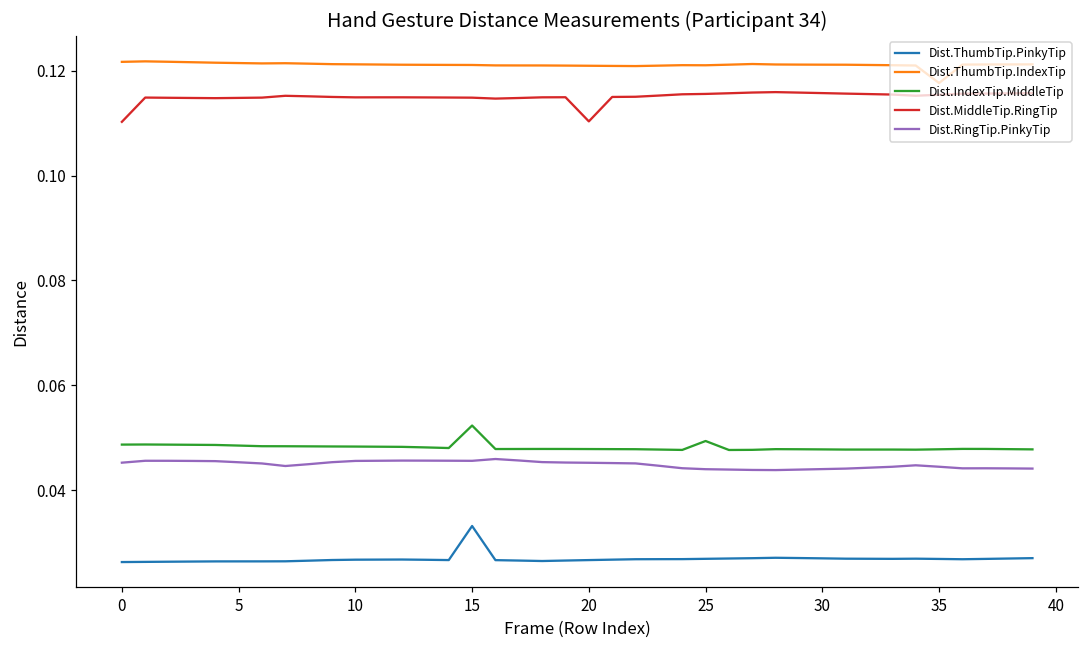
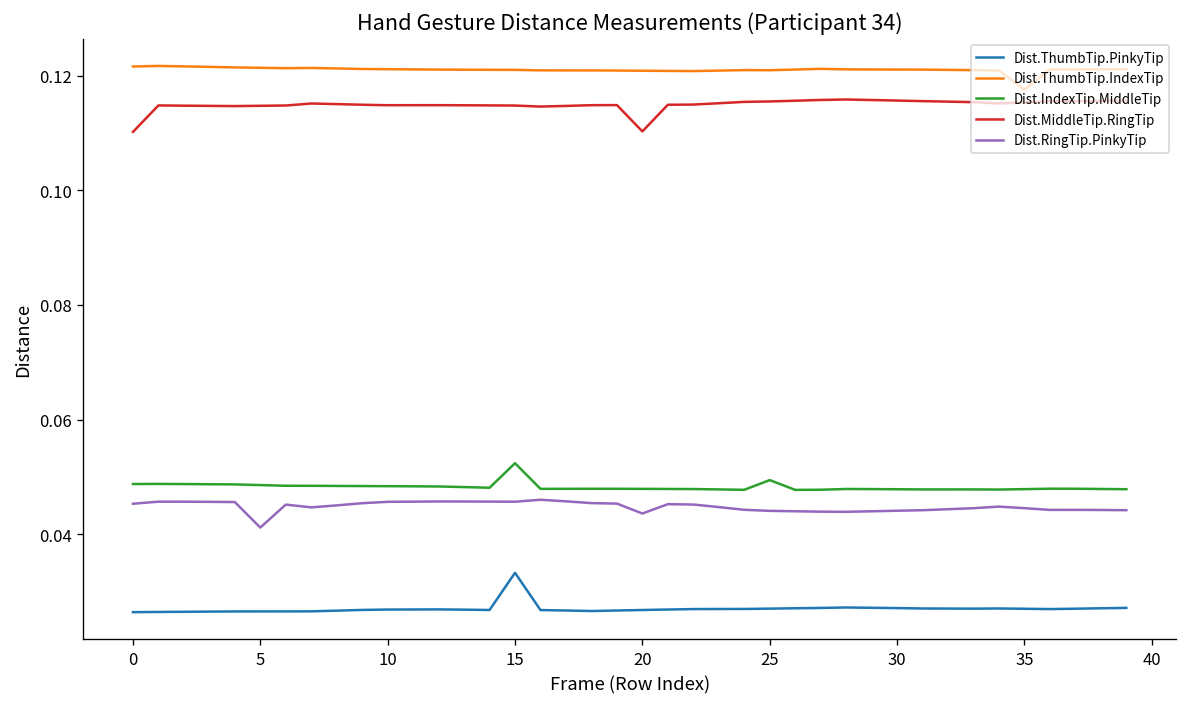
  {
    "Dist.ThumbTip.PinkyTip": {
      "0": 0.026,
      "5": 0.026,
      "10": 0.027,
      "15": 0.033,
      "20": 0.027,
      "25": 0.027,
      "30": 0.027,
      "35": 0.027
    },
    "Dist.ThumbTip.IndexTip": {
      "0": 0.122,
      "5": 0.121,
      "10": 0.121,
      "15": 0.121,
      "20": 0.121,
      "25": 0.121,
      "30": 0.121
    },
    "Dist.IndexTip.MiddleTip": {
      "0": 0.049,
      "5": 0.049,
      "10": 0.048,
      "15": 0.052,
      "20": 0.048,
      "25": 0.049,
      "30": 0.048,
      "35": 0.048
    },
    "Dist.MiddleTip.RingTip": {
      "0": 0.110,
      "5": 0.115,
      "10": 0.115,
      "15": 0.115,
      "20": 0.110,
      "25": 0.116,
      "30": 0.116
    },
    "Dist.RingTip.PinkyTip": {
      "0": 0.045,
-     "5": 0.045,
+     "5": 0.041,
      "10": 0.046,
      "15": 0.046,
-     "20": 0.045,
+     "20": 0.044,
      "25": 0.044,
      "30": 0.044,
      "35": 0.045
    }
  }
